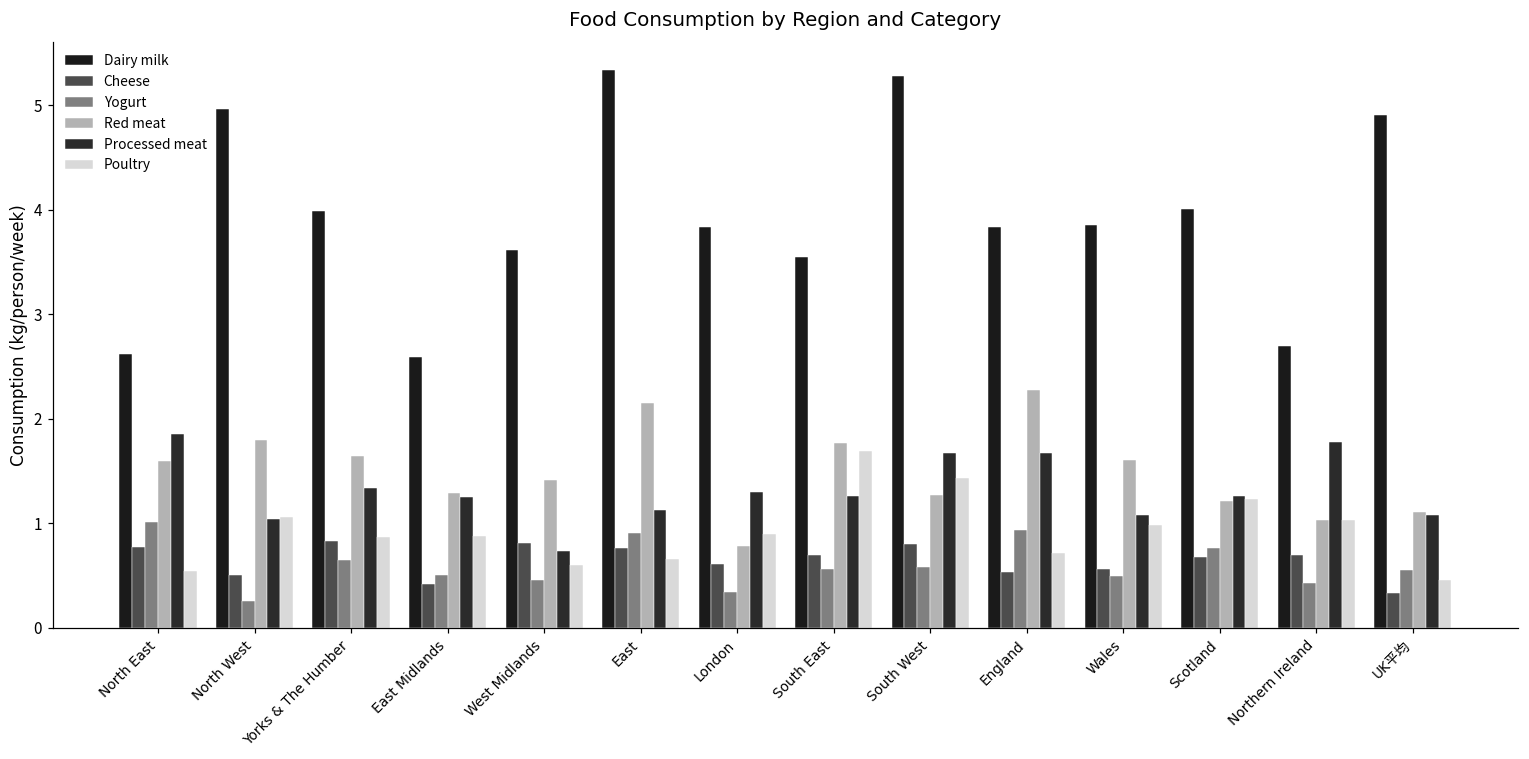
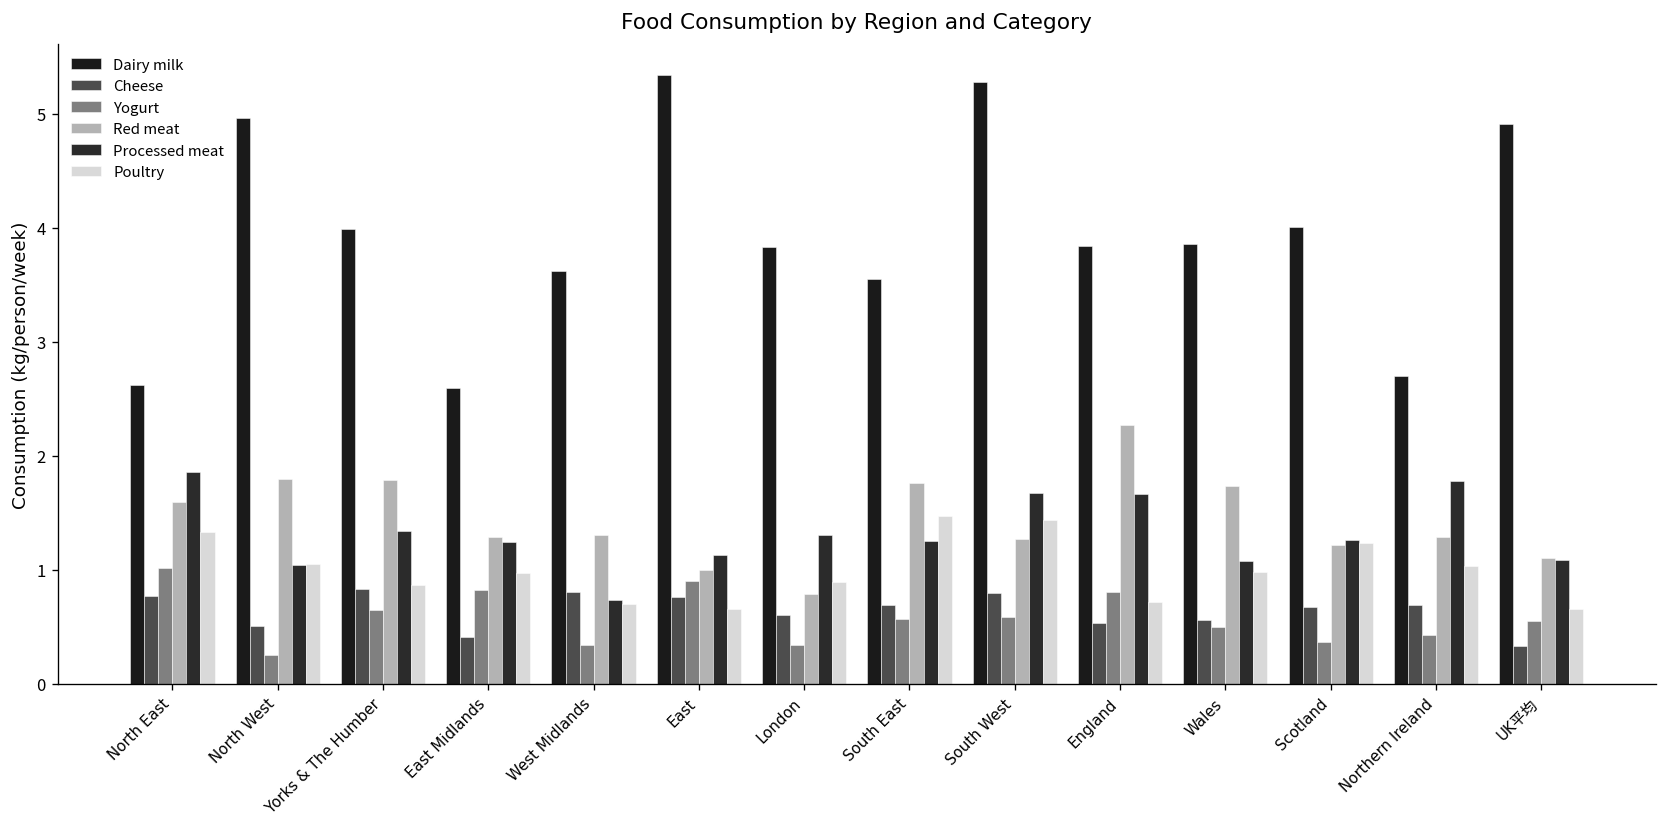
  {
    "Yogurt": {
      "North East": 1.0,
      "North West": 0.3,
      "Yorks & The Humber": 0.6,
-     "East Midlands": 0.5,
-     "West Midlands": 0.5,
+     "East Midlands": 0.8,
+     "West Midlands": 0.3,
      "East": 0.9,
      "London": 0.3,
      "South East": 0.6,
      "South West": 0.6,
-     "England": 0.9,
+     "England": 0.8,
      "Wales": 0.5,
-     "Scotland": 0.8,
+     "Scotland": 0.4,
      "Northern Ireland": 0.4,
      "UK平均": 0.5
    },
    "Red meat": {
      "North East": 1.6,
      "North West": 1.8,
-     "Yorks & The Humber": 1.6,
+     "Yorks & The Humber": 1.8,
      "East Midlands": 1.3,
-     "West Midlands": 1.4,
-     "East": 2.1,
+     "West Midlands": 1.3,
+     "East": 1.0,
      "London": 0.8,
      "South East": 1.8,
      "South West": 1.3,
      "England": 2.3,
-     "Wales": 1.6,
+     "Wales": 1.7,
      "Scotland": 1.2,
-     "Northern Ireland": 1.0,
+     "Northern Ireland": 1.3,
      "UK平均": 1.1
    },
    "Poultry": {
-     "North East": 0.5,
+     "North East": 1.3,
      "North West": 1.1,
      "Yorks & The Humber": 0.9,
-     "East Midlands": 0.9,
-     "West Midlands": 0.6,
+     "East Midlands": 1.0,
+     "West Midlands": 0.7,
      "East": 0.7,
      "London": 0.9,
-     "South East": 1.7,
+     "South East": 1.5,
      "South West": 1.4,
      "England": 0.7,
      "Wales": 1.0,
      "Scotland": 1.2,
      "Northern Ireland": 1.0,
-     "UK平均": 0.5
+     "UK平均": 0.7
    }
  }
